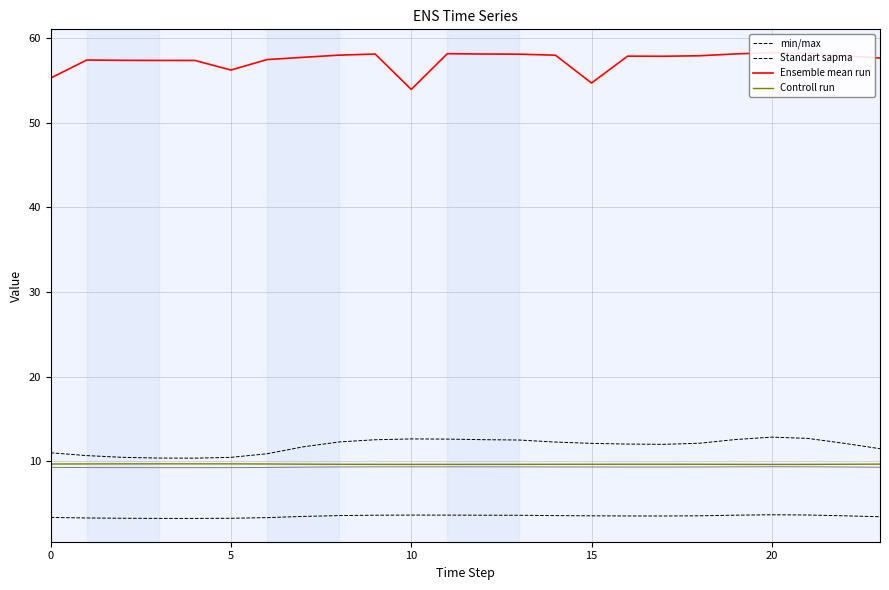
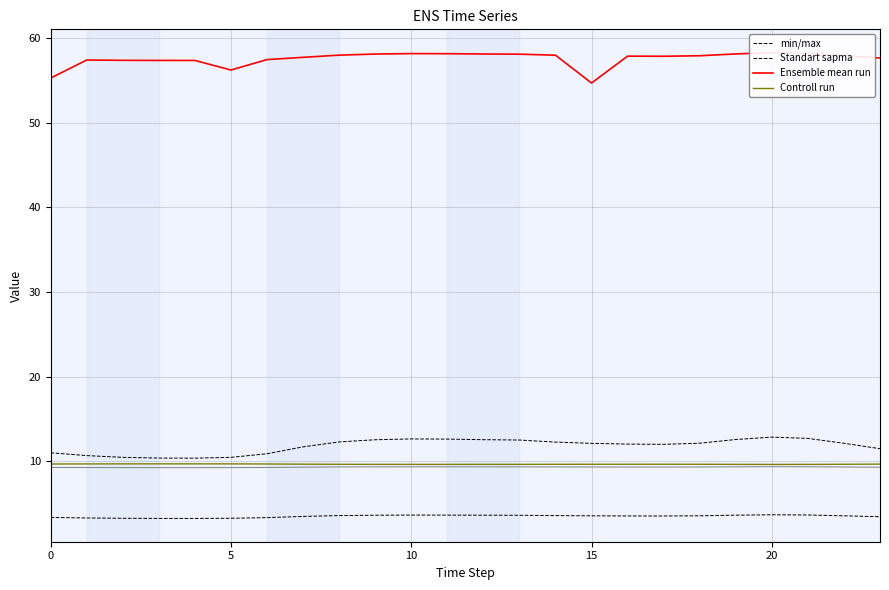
  {
    "Ensemble mean run": {
      "0": 55,
      "5": 56,
-     "10": 54,
+     "10": 58,
      "15": 55
    },
    "Controll run": {
      "0": 10,
      "5": 10,
      "15": 10
    }
  }
